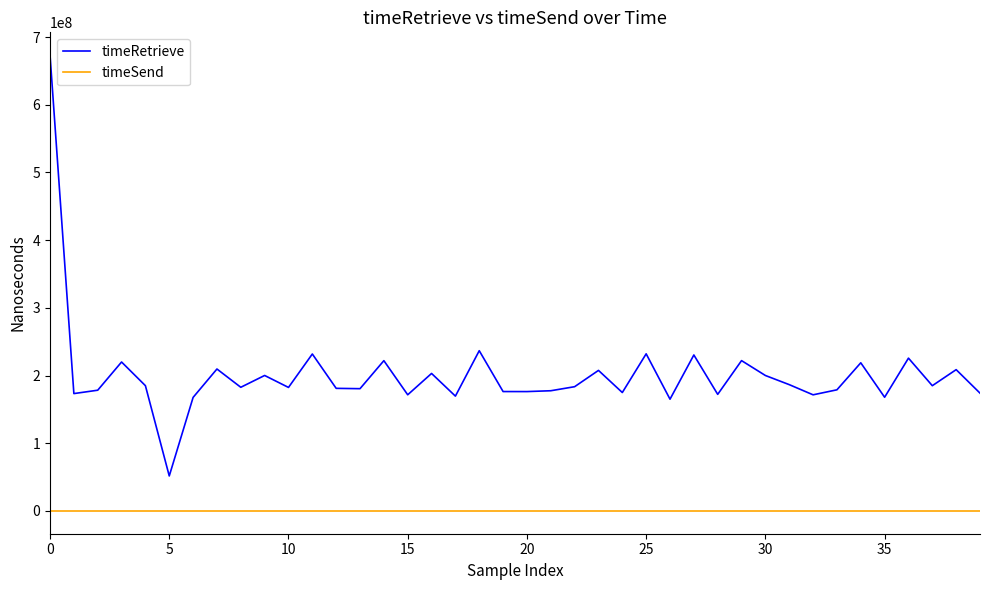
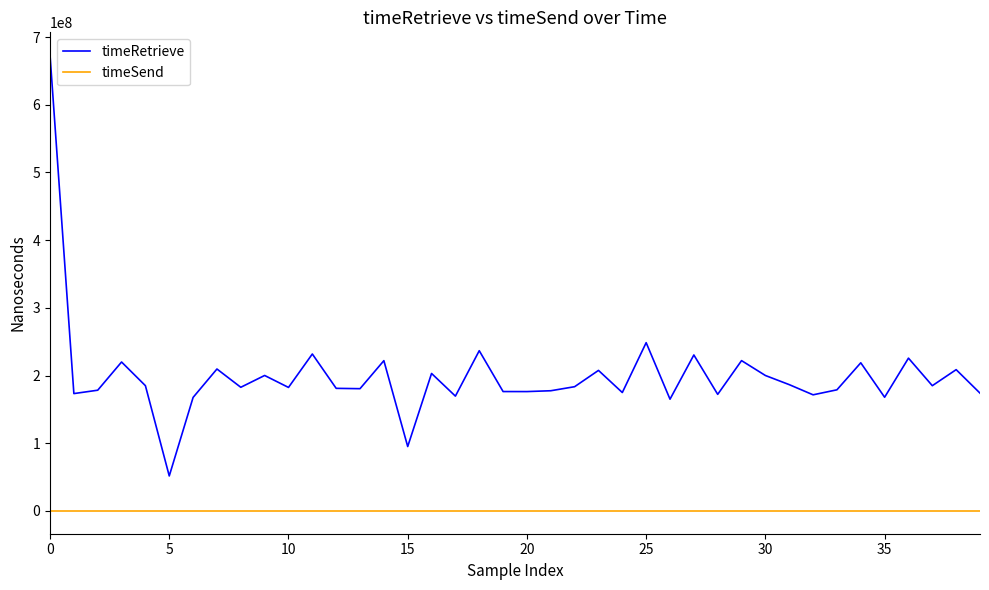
  {
    "timeRetrieve": {
      "0": 670000000,
      "5": 50000000,
      "10": 180000000,
-     "15": 170000000,
+     "15": 100000000,
      "20": 180000000,
-     "25": 230000000,
+     "25": 250000000,
      "30": 200000000,
      "35": 170000000
    },
    "timeSend": {
      "0": 0,
      "5": 0,
      "10": 0,
      "15": 0,
      "20": 0,
      "25": 0,
      "30": 0,
      "35": 0
    }
  }
